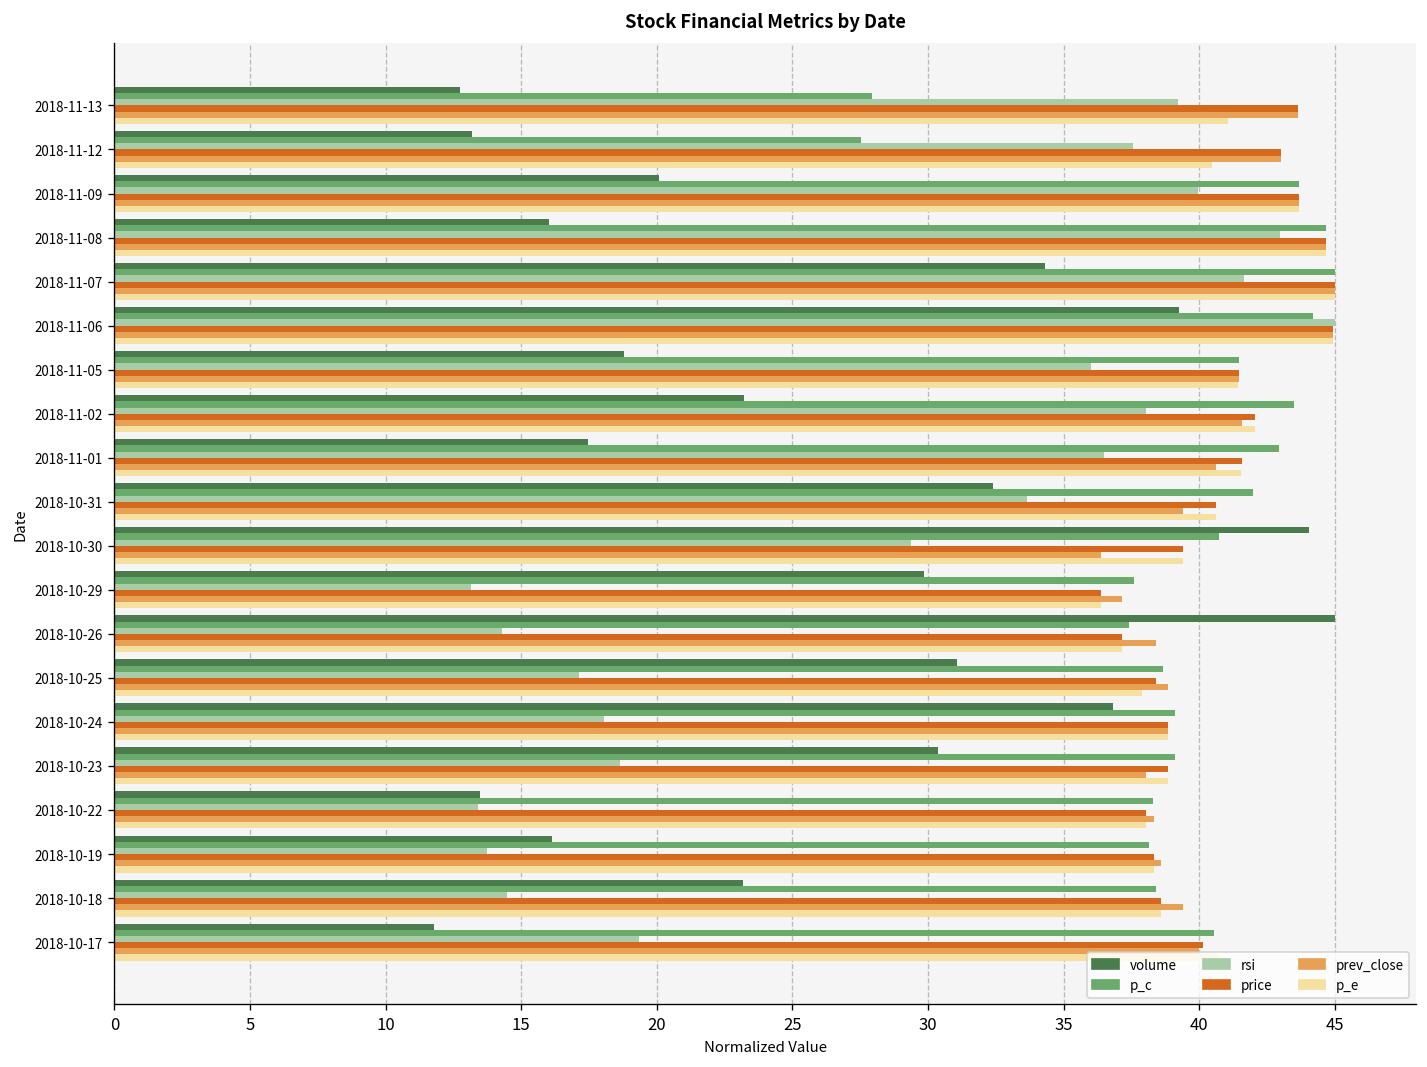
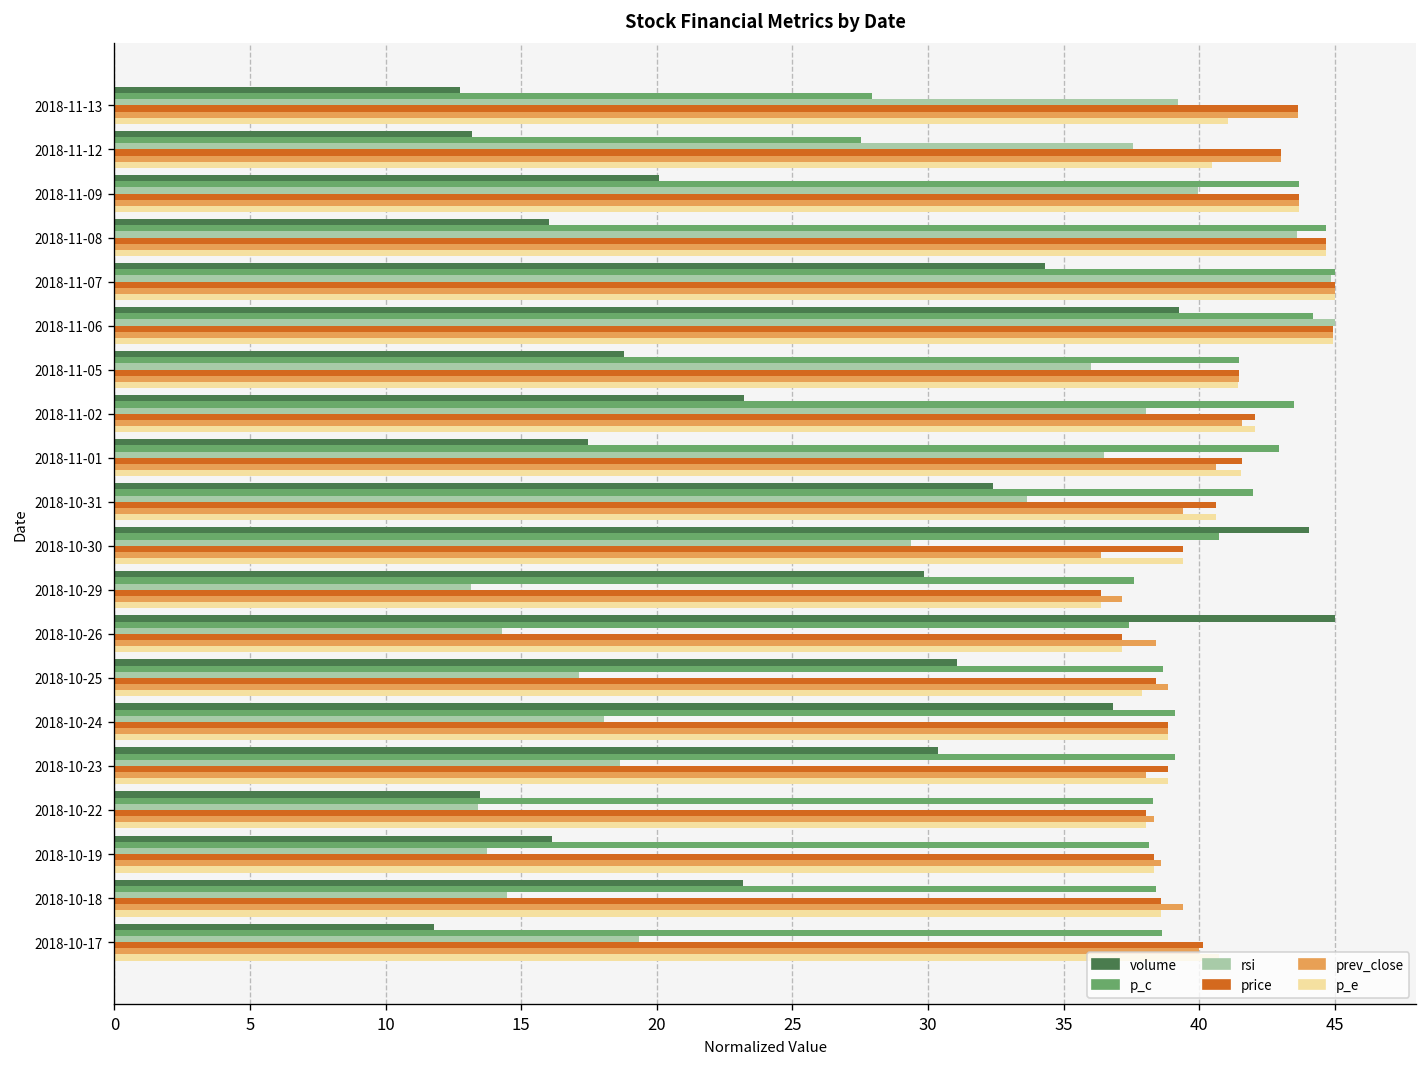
  {
    "volume": {
      "2018-11-13": 12.7,
      "2018-11-12": 13.2,
      "2018-11-09": 20.1,
      "2018-11-08": 16.0,
      "2018-11-07": 34.3,
      "2018-11-06": 39.2,
      "2018-11-05": 18.8,
      "2018-11-02": 23.2,
      "2018-11-01": 17.5,
      "2018-10-31": 32.4,
      "2018-10-30": 44.1,
      "2018-10-29": 29.9,
      "2018-10-26": 45.0,
      "2018-10-25": 31.1,
      "2018-10-24": 36.8,
      "2018-10-23": 30.4,
      "2018-10-22": 13.5,
      "2018-10-19": 16.1,
      "2018-10-18": 23.2,
      "2018-10-17": 11.8
    },
    "p_c": {
      "2018-11-13": 27.9,
      "2018-11-12": 27.5,
      "2018-11-09": 43.7,
      "2018-11-08": 44.7,
      "2018-11-07": 45.0,
      "2018-11-06": 44.2,
      "2018-11-05": 41.5,
      "2018-11-02": 43.5,
      "2018-11-01": 43.0,
      "2018-10-31": 42.0,
      "2018-10-30": 40.7,
      "2018-10-29": 37.6,
      "2018-10-26": 37.4,
      "2018-10-25": 38.7,
      "2018-10-24": 39.1,
      "2018-10-23": 39.1,
      "2018-10-22": 38.3,
      "2018-10-19": 38.2,
      "2018-10-18": 38.4,
-     "2018-10-17": 40.5
+     "2018-10-17": 38.6
    },
    "rsi": {
      "2018-11-13": 39.2,
      "2018-11-12": 37.6,
      "2018-11-09": 39.9,
-     "2018-11-08": 43.0,
-     "2018-11-07": 41.7,
+     "2018-11-08": 43.6,
+     "2018-11-07": 44.9,
      "2018-11-06": 45.0,
      "2018-11-05": 36.0,
      "2018-11-02": 38.0,
      "2018-11-01": 36.5,
      "2018-10-31": 33.6,
      "2018-10-30": 29.4,
      "2018-10-29": 13.2,
      "2018-10-26": 14.3,
      "2018-10-25": 17.1,
      "2018-10-24": 18.1,
      "2018-10-23": 18.6,
      "2018-10-22": 13.4,
      "2018-10-19": 13.7,
      "2018-10-18": 14.5,
      "2018-10-17": 19.4
    },
    "price": {
      "2018-11-13": 43.7,
      "2018-11-12": 43.0,
      "2018-11-09": 43.7,
      "2018-11-08": 44.7,
      "2018-11-07": 45.0,
      "2018-11-06": 45.0,
      "2018-11-05": 41.5,
      "2018-11-02": 42.1,
      "2018-11-01": 41.6,
      "2018-10-31": 40.6,
      "2018-10-30": 39.4,
      "2018-10-29": 36.4,
      "2018-10-26": 37.2,
      "2018-10-25": 38.4,
      "2018-10-24": 38.9,
      "2018-10-23": 38.9,
      "2018-10-22": 38.1,
      "2018-10-19": 38.3,
      "2018-10-18": 38.6,
      "2018-10-17": 40.1
    },
    "prev_close": {
      "2018-11-13": 43.7,
      "2018-11-12": 43.0,
      "2018-11-09": 43.7,
      "2018-11-08": 44.7,
      "2018-11-07": 45.0,
      "2018-11-06": 45.0,
      "2018-11-05": 41.5,
      "2018-11-02": 41.6,
      "2018-11-01": 40.6,
      "2018-10-31": 39.4,
      "2018-10-30": 36.4,
      "2018-10-29": 37.2,
      "2018-10-26": 38.4,
      "2018-10-25": 38.9,
      "2018-10-24": 38.9,
      "2018-10-23": 38.1,
      "2018-10-22": 38.3,
      "2018-10-19": 38.6,
      "2018-10-18": 39.4,
      "2018-10-17": 40.0
    },
    "p_e": {
      "2018-11-13": 41.1,
      "2018-11-12": 40.5,
      "2018-11-09": 43.7,
      "2018-11-08": 44.7,
      "2018-11-07": 45.0,
      "2018-11-06": 44.9,
      "2018-11-05": 41.4,
      "2018-11-02": 42.1,
      "2018-11-01": 41.6,
      "2018-10-31": 40.6,
      "2018-10-30": 39.4,
      "2018-10-29": 36.4,
      "2018-10-26": 37.2,
      "2018-10-25": 37.9,
      "2018-10-24": 38.9,
      "2018-10-23": 38.9,
      "2018-10-22": 38.1,
      "2018-10-19": 38.3,
      "2018-10-18": 38.6
    }
  }
